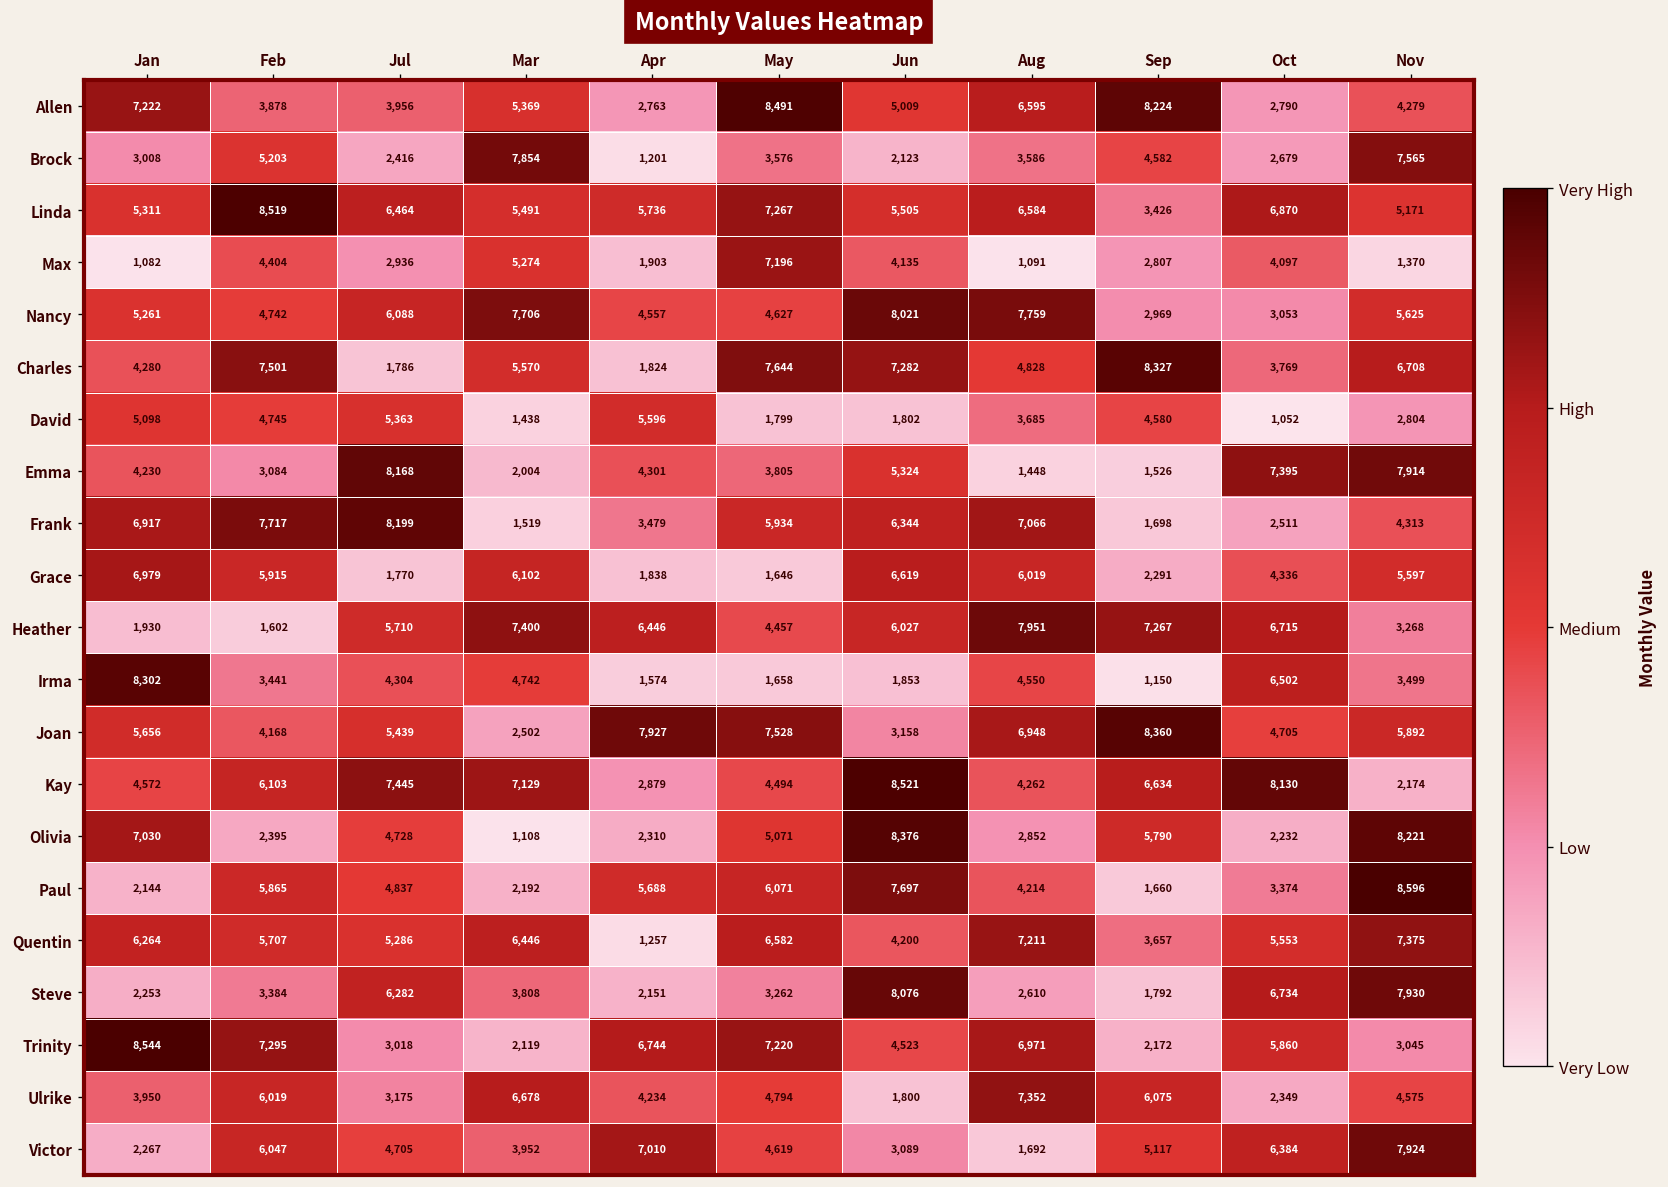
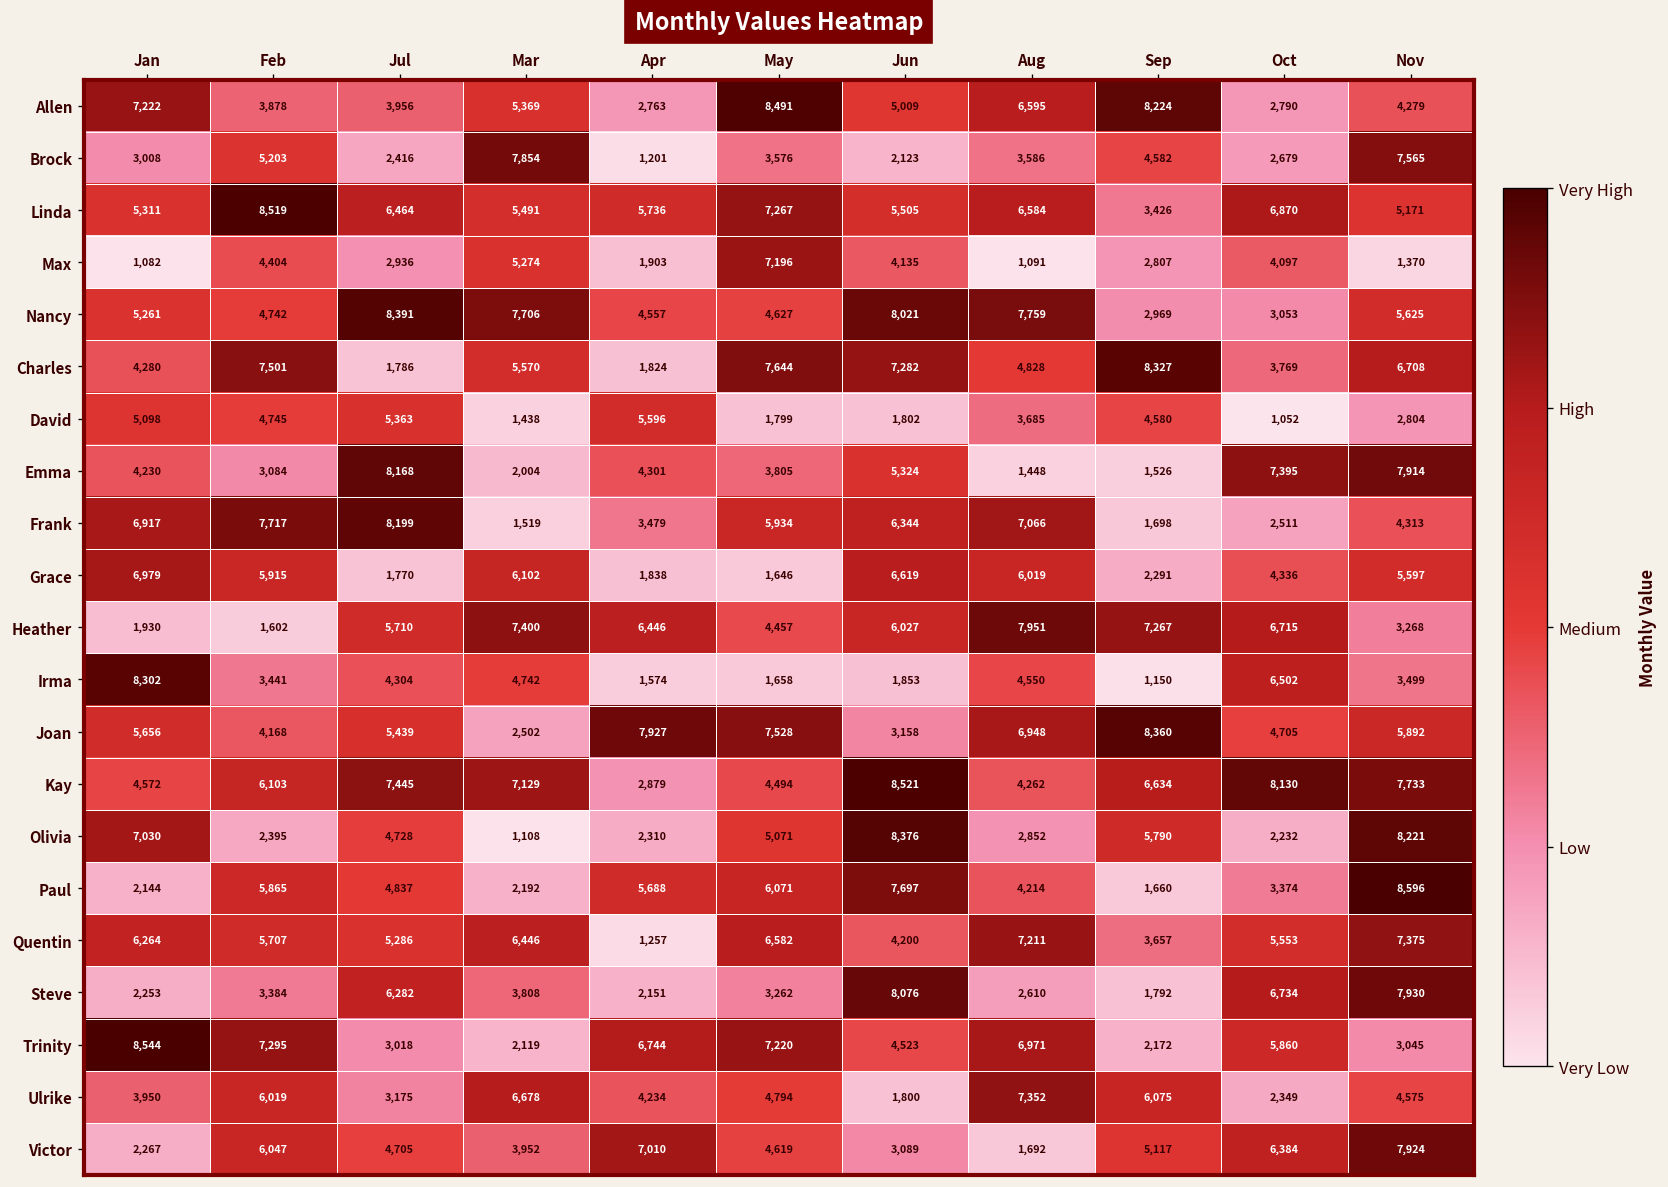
  {
    "Nancy": {
      "Jan": "5,261",
      "Feb": "4,742",
-     "Jul": "6,088",
+     "Jul": "8,391",
      "Mar": "7,706",
      "Apr": "4,557",
      "May": "4,627",
      "Jun": "8,021",
      "Aug": "7,759",
      "Sep": "2,969",
      "Oct": "3,053",
      "Nov": "5,625"
    },
    "Kay": {
      "Jan": "4,572",
      "Feb": "6,103",
      "Jul": "7,445",
      "Mar": "7,129",
      "Apr": "2,879",
      "May": "4,494",
      "Jun": "8,521",
      "Aug": "4,262",
      "Sep": "6,634",
      "Oct": "8,130",
-     "Nov": "2,174"
+     "Nov": "7,733"
    }
  }
